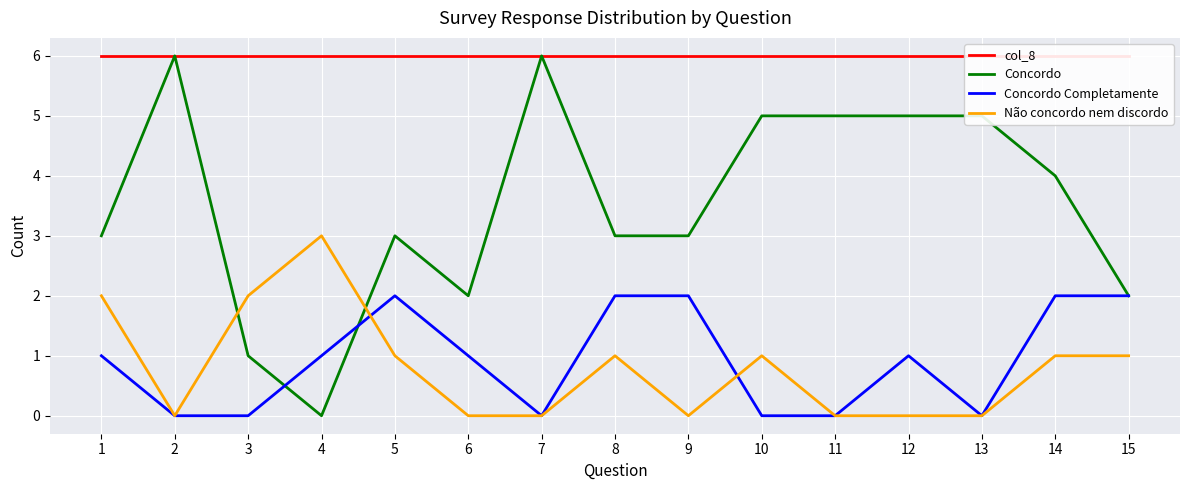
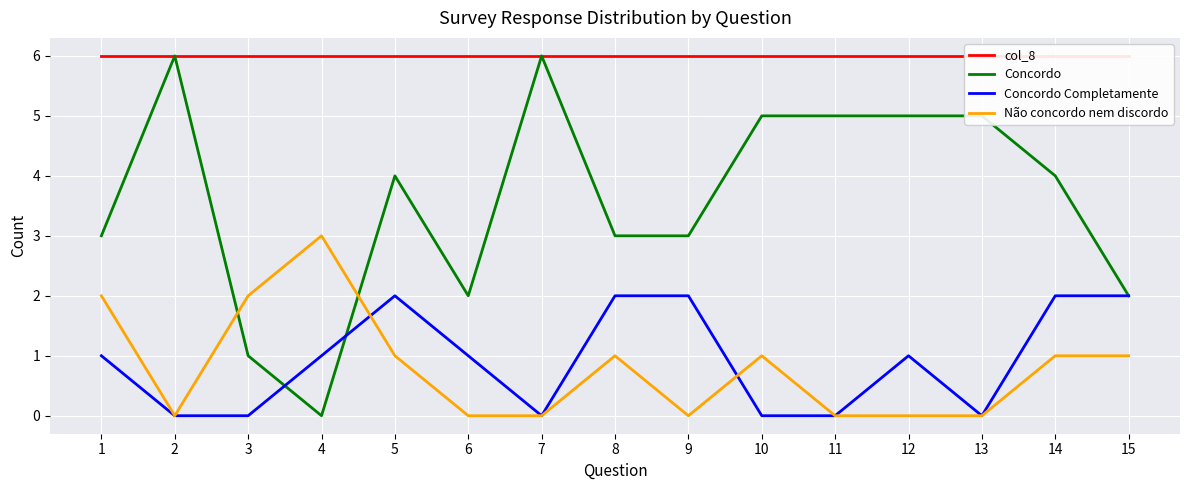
  {
    "col_8": {
      "1": 6,
      "3": 6,
      "4": 6,
      "5": 6,
      "6": 6,
      "8": 6,
      "9": 6,
      "10": 6,
      "11": 6,
      "12": 6
    },
    "Concordo": {
      "1": 3,
      "3": 1,
      "4": 0,
-     "5": 3,
+     "5": 4,
      "6": 2,
      "8": 3,
      "9": 3,
      "10": 5,
      "11": 5,
      "12": 5,
      "14": 4
    },
    "Concordo Completamente": {
      "1": 1,
      "3": 0,
      "4": 1,
      "5": 2,
      "6": 1,
      "8": 2,
      "9": 2,
      "10": 0,
      "12": 1,
      "14": 2
    },
    "Não concordo nem discordo": {
      "1": 2,
      "3": 2,
      "4": 3,
      "5": 1,
      "6": 0,
      "8": 1,
      "9": 0,
      "10": 1,
      "12": 0,
      "14": 1,
      "15": 1
    }
  }
